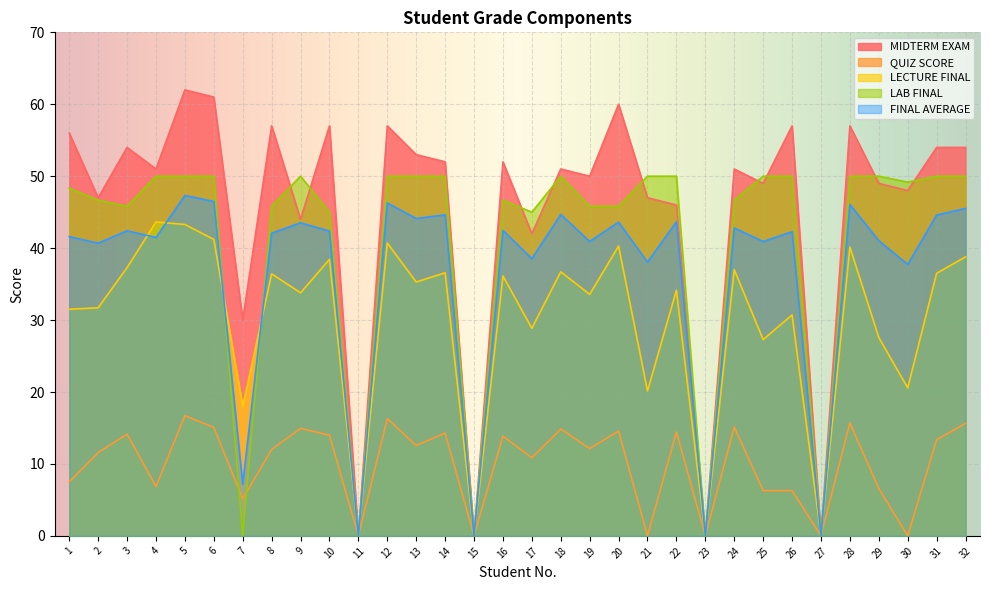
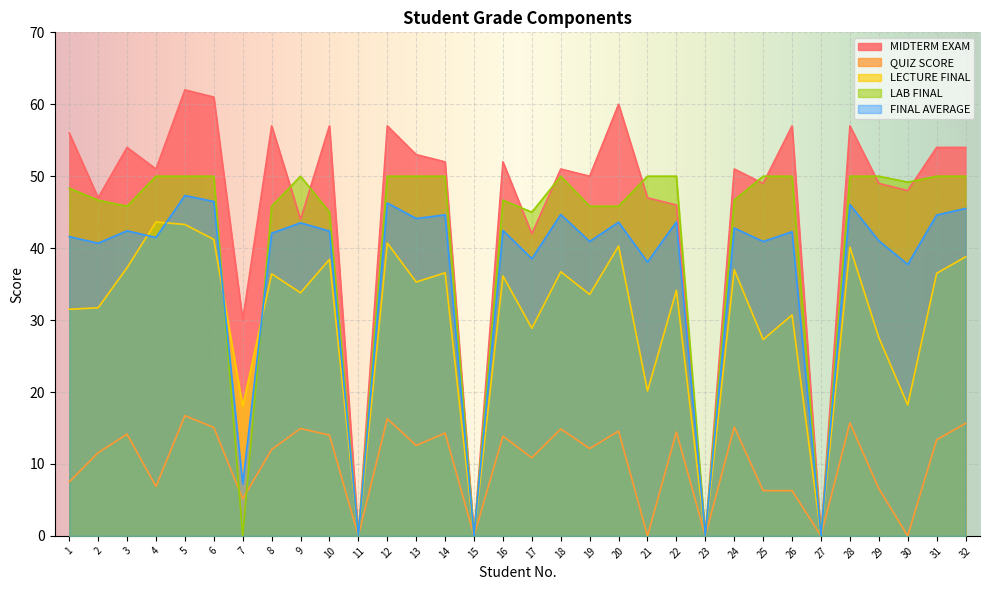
  {
    "MIDTERM EXAM": {
      "1": 56,
      "3": 54,
      "4": 51,
      "5": 62,
      "6": 61,
      "7": 30,
      "8": 57,
      "9": 44,
      "10": 57,
      "12": 57,
      "13": 53,
      "14": 52,
      "16": 52,
      "17": 42,
      "18": 51,
      "19": 50,
      "20": 60,
      "21": 47,
      "22": 46,
      "24": 51,
      "25": 49,
      "26": 57,
      "28": 57,
      "29": 49,
      "30": 48,
      "31": 54,
      "32": 54
    },
    "QUIZ SCORE": {
      "1": 8,
      "2": 12,
      "3": 14,
      "4": 7,
      "5": 17,
      "6": 15,
      "7": 5,
      "8": 12,
      "9": 15,
      "10": 14,
      "12": 16,
      "13": 13,
      "14": 14,
      "16": 14,
      "17": 11,
      "18": 15,
      "19": 12,
      "20": 15,
      "21": 0,
      "22": 14,
      "24": 15,
      "25": 6,
      "26": 6,
      "28": 16,
      "29": 7,
      "30": 0,
      "31": 13,
      "32": 16
    },
    "LECTURE FINAL": {
      "1": 32,
      "2": 32,
      "3": 37,
      "4": 44,
      "5": 43,
      "6": 41,
      "7": 18,
      "8": 36,
      "9": 34,
      "10": 38,
      "12": 41,
      "13": 35,
      "14": 37,
      "16": 36,
      "17": 29,
      "18": 37,
      "19": 34,
      "20": 40,
      "21": 20,
      "22": 34,
      "24": 37,
      "25": 27,
      "26": 31,
      "28": 40,
      "29": 28,
-     "30": 21,
+     "30": 18,
      "31": 37,
      "32": 39
    },
    "LAB FINAL": {
      "1": 48,
      "3": 46,
      "4": 50,
      "5": 50,
      "6": 50,
      "7": 0,
      "8": 46,
      "9": 50,
      "10": 45,
      "12": 50,
      "13": 50,
      "14": 50,
      "16": 47,
      "17": 45,
      "18": 50,
      "19": 46,
      "20": 46,
      "21": 50,
      "22": 50,
      "24": 47,
      "25": 50,
      "26": 50,
      "28": 50,
      "29": 50,
      "30": 49,
      "31": 50,
      "32": 50
    },
    "FINAL AVERAGE": {
      "1": 42,
      "2": 41,
      "3": 42,
      "4": 41,
      "5": 47,
      "6": 46,
      "7": 7,
      "8": 42,
      "9": 44,
      "10": 42,
      "12": 46,
      "13": 44,
      "14": 45,
      "16": 42,
      "17": 39,
      "18": 45,
      "19": 41,
      "20": 44,
      "21": 38,
      "22": 44,
      "24": 43,
      "25": 41,
      "26": 42,
      "28": 46,
      "29": 41,
      "30": 38,
      "31": 45,
      "32": 46
    }
  }
